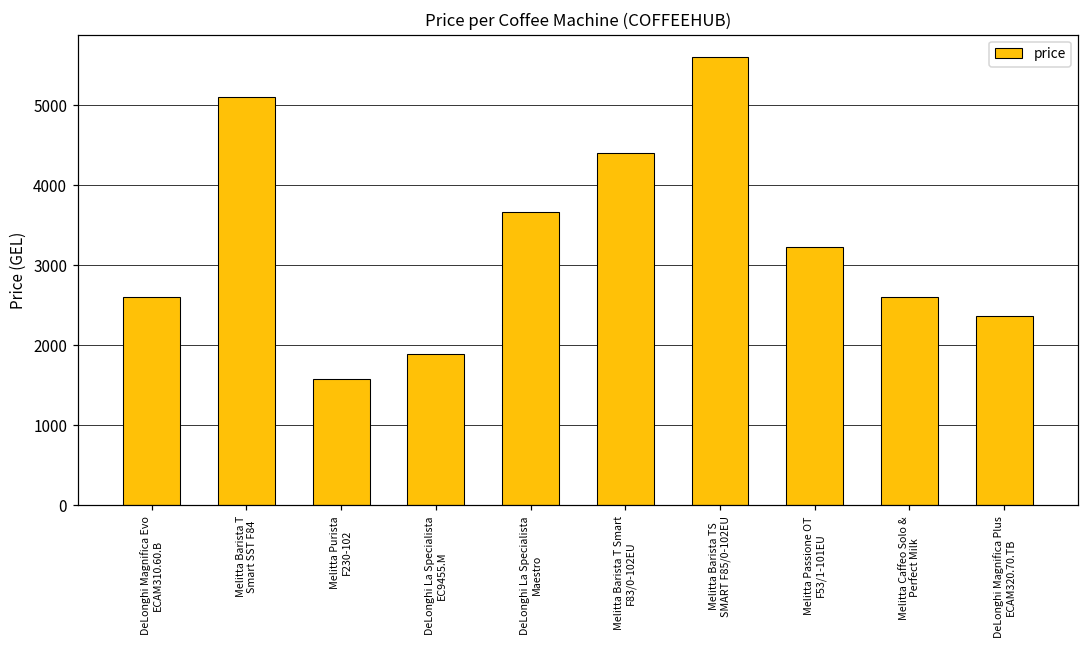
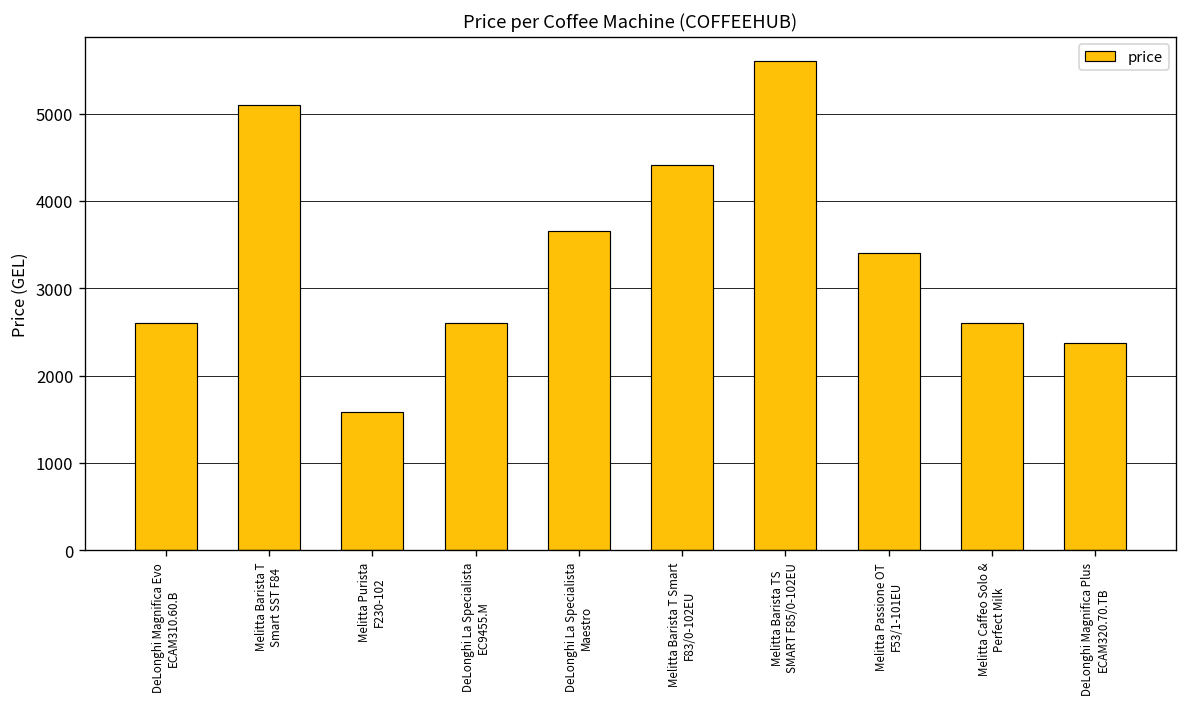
  {
    "DeLonghi Magnifica Evo ECAM310.60.B": 2600,
    "Melitta Barista T Smart SST F84": 5100,
    "Melitta Purista F230-102": 1600,
-   "DeLonghi La Specialista EC9455.M": 1900,
+   "DeLonghi La Specialista EC9455.M": 2600,
    "DeLonghi La Specialista Maestro": 3700,
    "Melitta Barista T Smart F83/0-102EU": 4400,
    "Melitta Barista TS SMART F85/0-102EU": 5600,
-   "Melitta Passione OT F53/1-101EU": 3200,
+   "Melitta Passione OT F53/1-101EU": 3400,
    "Melitta Caffeo Solo & Perfect Milk": 2600,
    "DeLonghi Magnifica Plus ECAM320.70.TB": 2400
  }
